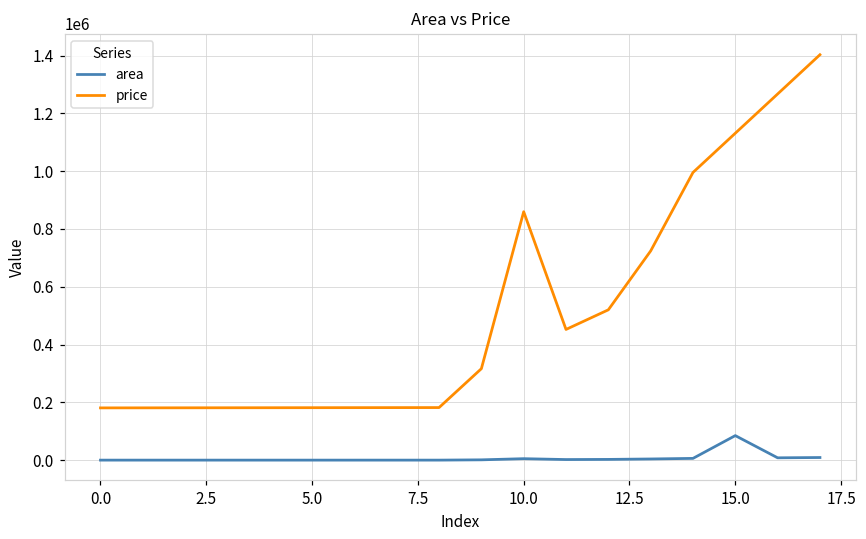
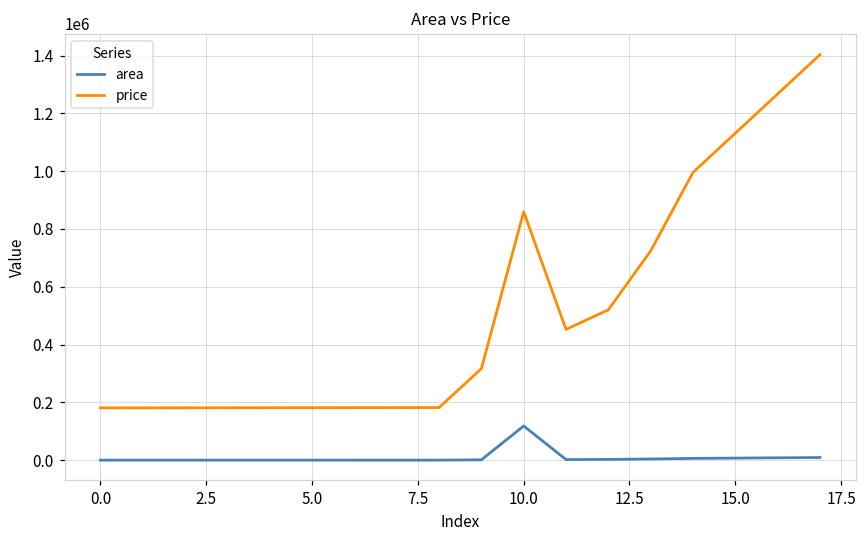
  {
    "area": {
      "0.0": 0,
      "5.0": 0,
-     "10.0": 10000,
-     "15.0": 80000
+     "10.0": 120000,
+     "15.0": 10000
    },
    "price": {
      "0.0": 180000,
      "5.0": 180000,
      "10.0": 860000,
      "15.0": 1130000
    }
  }
